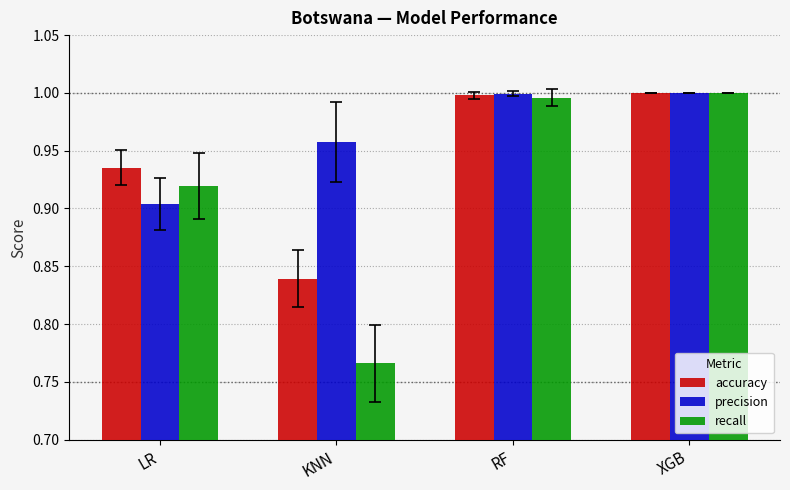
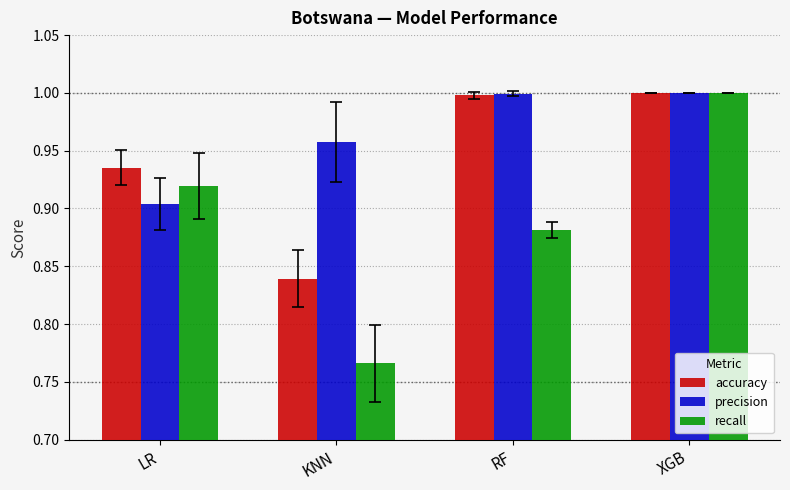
  {
    "accuracy": {
      "LR": 0.935,
      "KNN": 0.839,
      "RF": 0.998,
      "XGB": 1.000
    },
    "precision": {
      "LR": 0.904,
      "KNN": 0.958,
      "RF": 0.999,
      "XGB": 1.000
    },
    "recall": {
      "LR": 0.919,
      "KNN": 0.766,
-     "RF": 0.996,
+     "RF": 0.881,
      "XGB": 1.000
    }
  }
